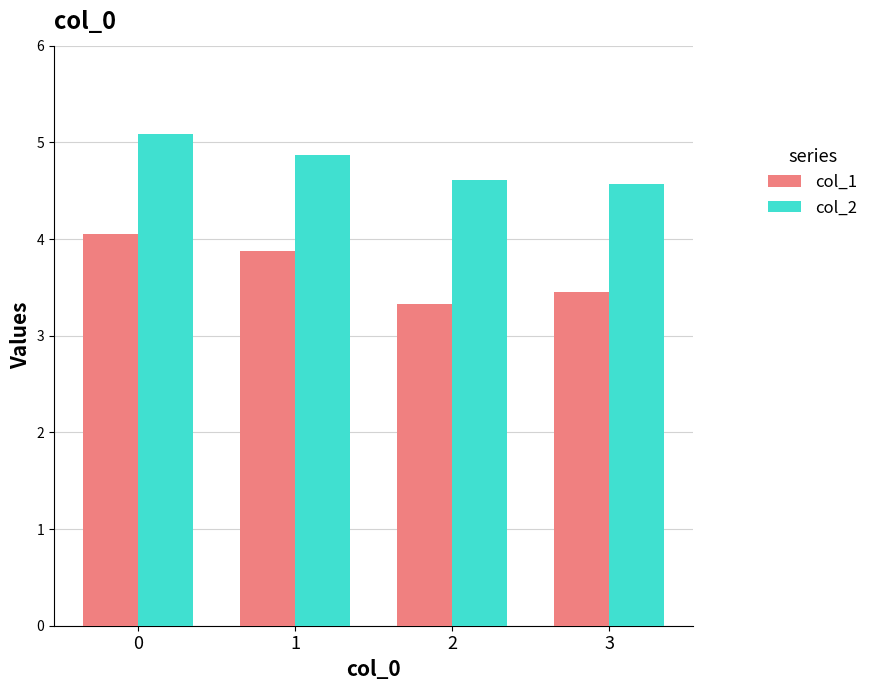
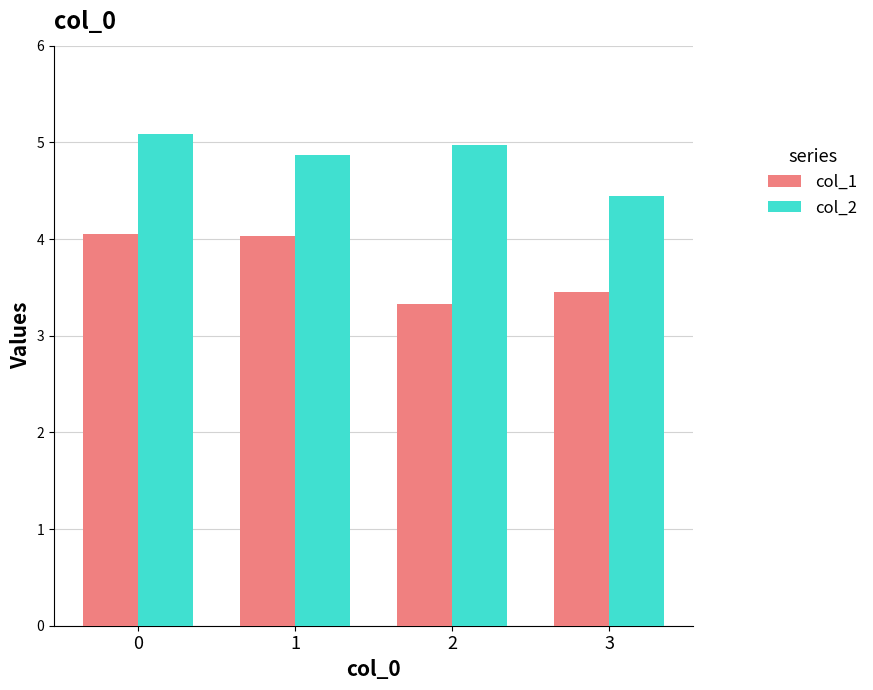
  {
    "col_1": {
      "0": 4.1,
-     "1": 3.9,
+     "1": 4.0,
      "2": 3.3,
      "3": 3.5
    },
    "col_2": {
      "0": 5.1,
      "1": 4.9,
-     "2": 4.6,
-     "3": 4.6
+     "2": 5.0,
+     "3": 4.4
    }
  }
